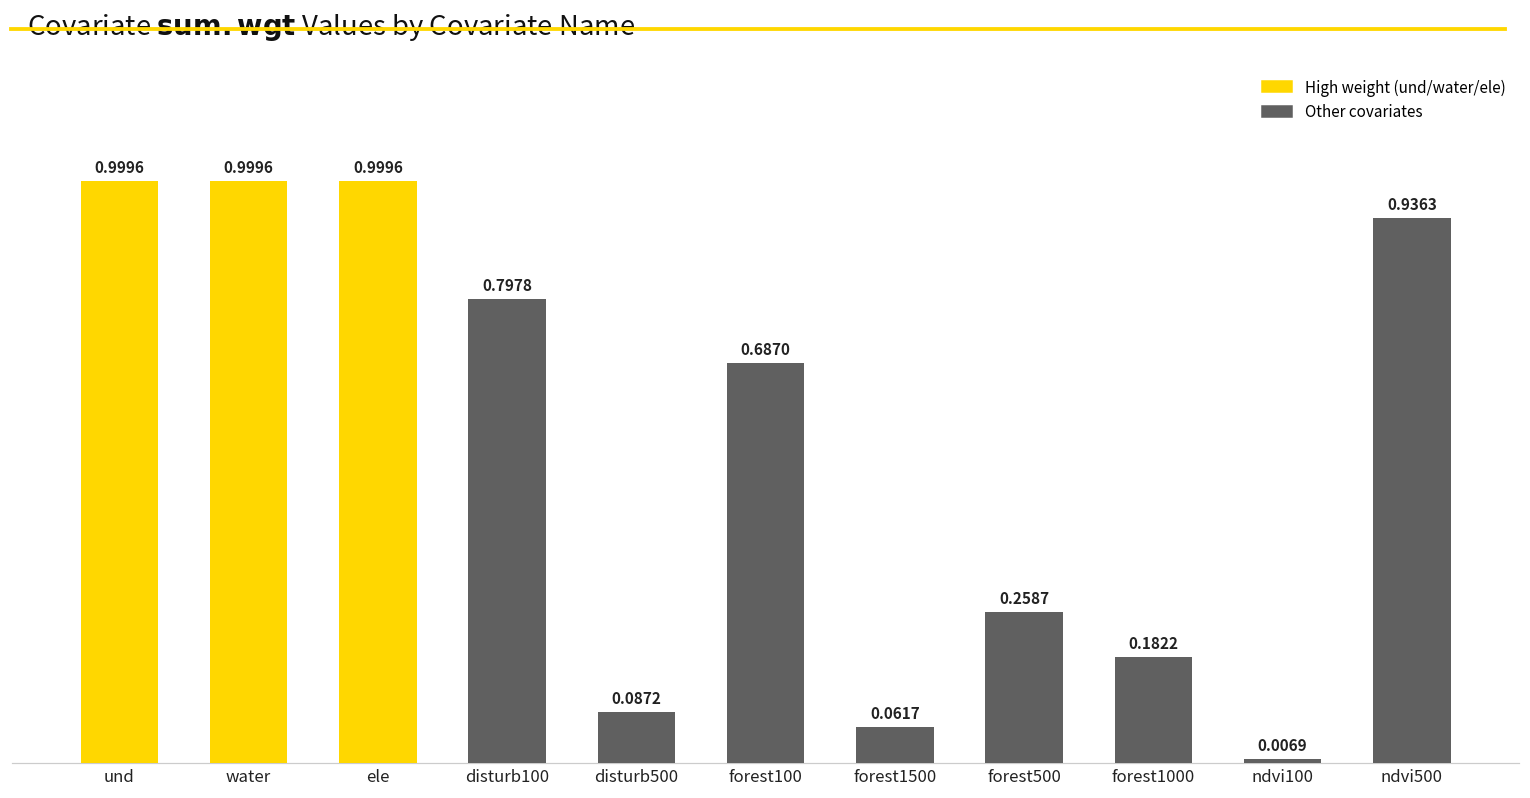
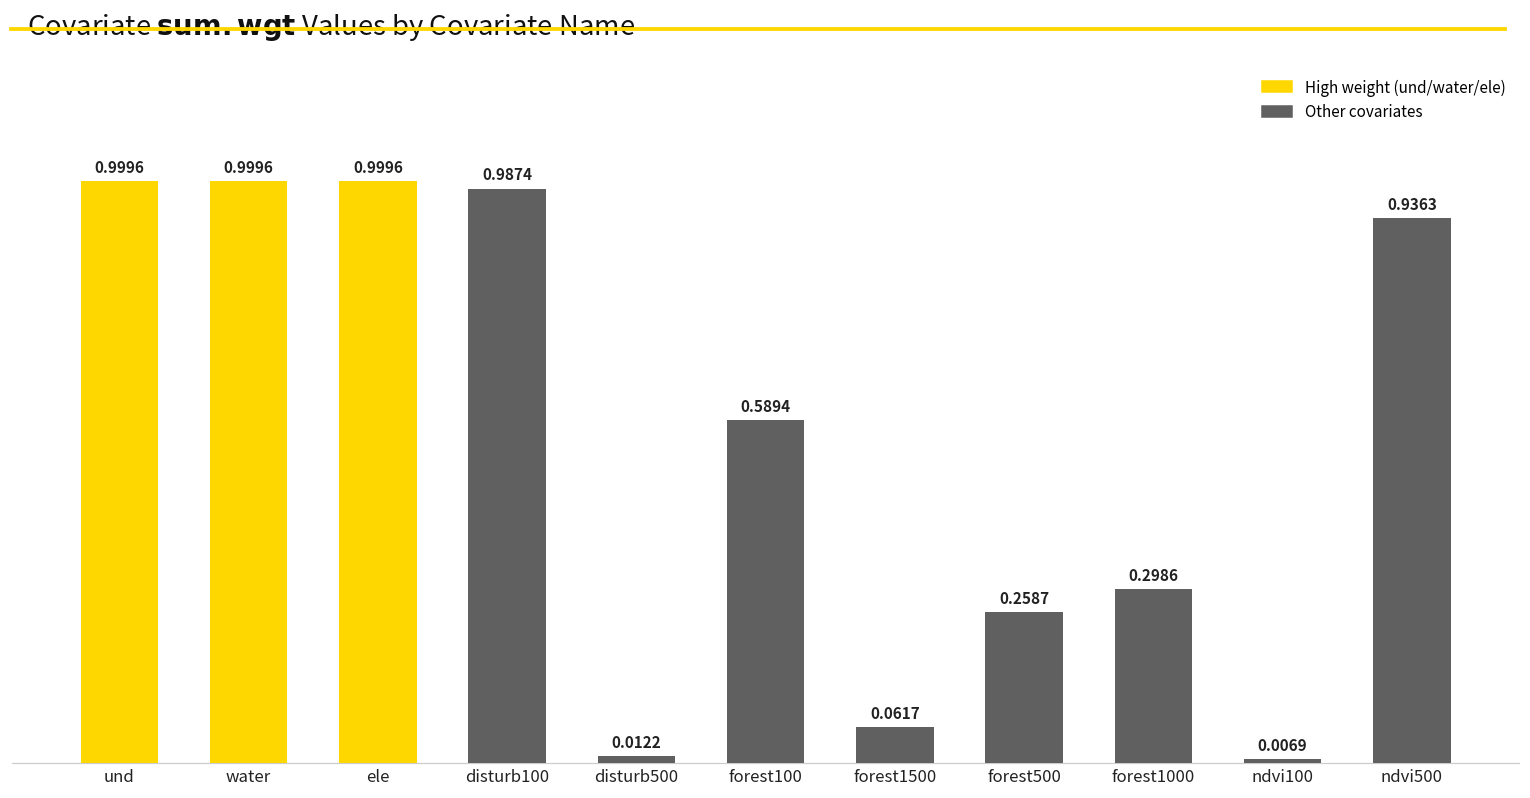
  {
    "und": 0.9996,
    "water": 0.9996,
    "ele": 0.9996,
-   "disturb100": 0.7978,
-   "disturb500": 0.0872,
-   "forest100": 0.6870,
+   "disturb100": 0.9874,
+   "disturb500": 0.0122,
+   "forest100": 0.5894,
    "forest1500": 0.0617,
    "forest500": 0.2587,
-   "forest1000": 0.1822,
+   "forest1000": 0.2986,
    "ndvi100": 0.0069,
    "ndvi500": 0.9363
  }
